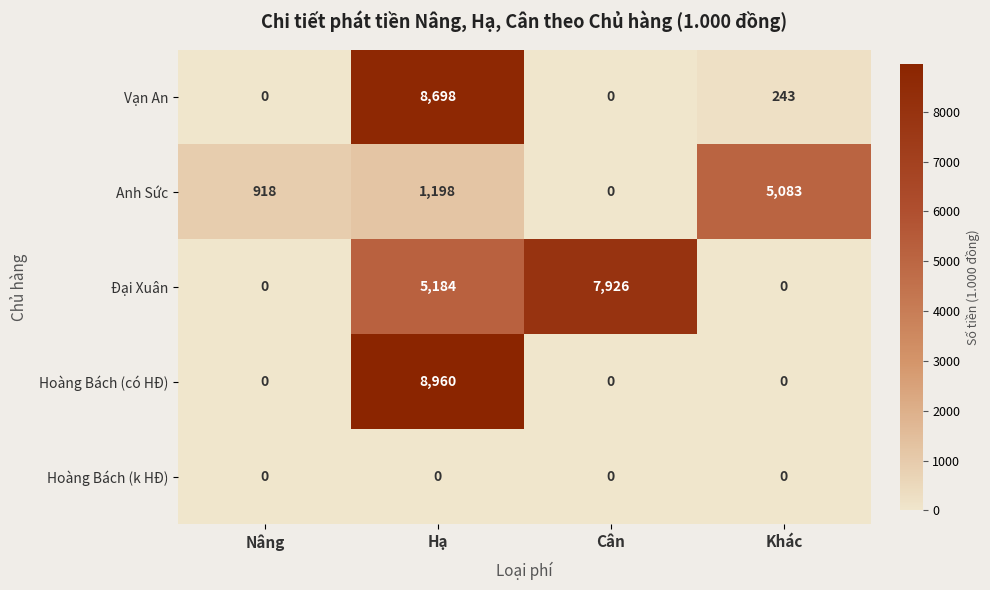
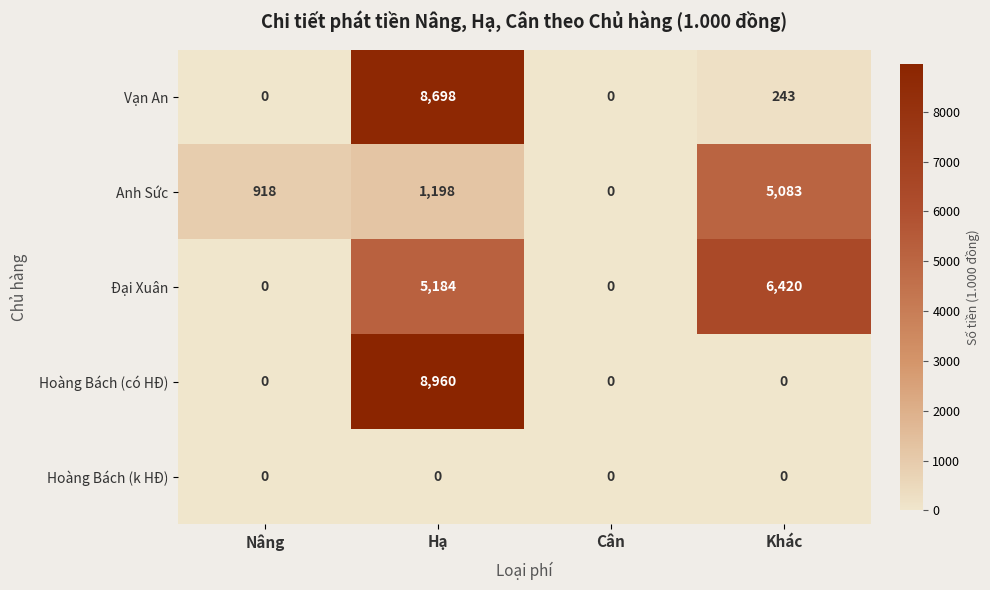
  {
    "Vạn An": {
      "Nâng": "0",
      "Hạ": "8,698",
      "Cân": "0",
      "Khác": "243"
    },
    "Anh Sức": {
      "Nâng": "918",
      "Hạ": "1,198",
      "Cân": "0",
      "Khác": "5,083"
    },
    "Đại Xuân": {
      "Nâng": "0",
      "Hạ": "5,184",
-     "Cân": "7,926",
-     "Khác": "0"
+     "Cân": "0",
+     "Khác": "6,420"
    },
    "Hoàng Bách (có HĐ)": {
      "Nâng": "0",
      "Hạ": "8,960",
      "Cân": "0",
      "Khác": "0"
    },
    "Hoàng Bách (k HĐ)": {
      "Nâng": "0",
      "Hạ": "0",
      "Cân": "0",
      "Khác": "0"
    }
  }
